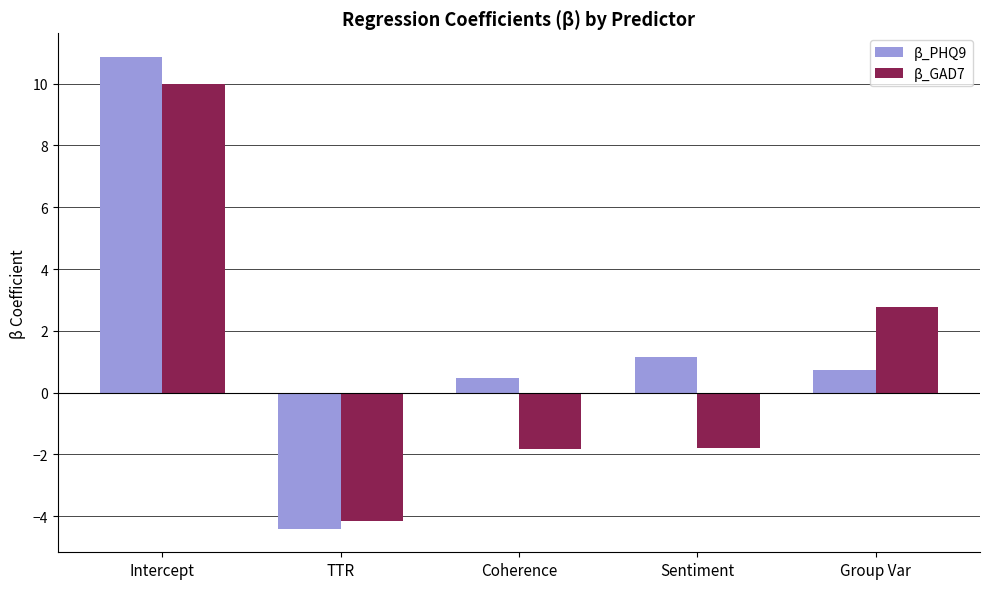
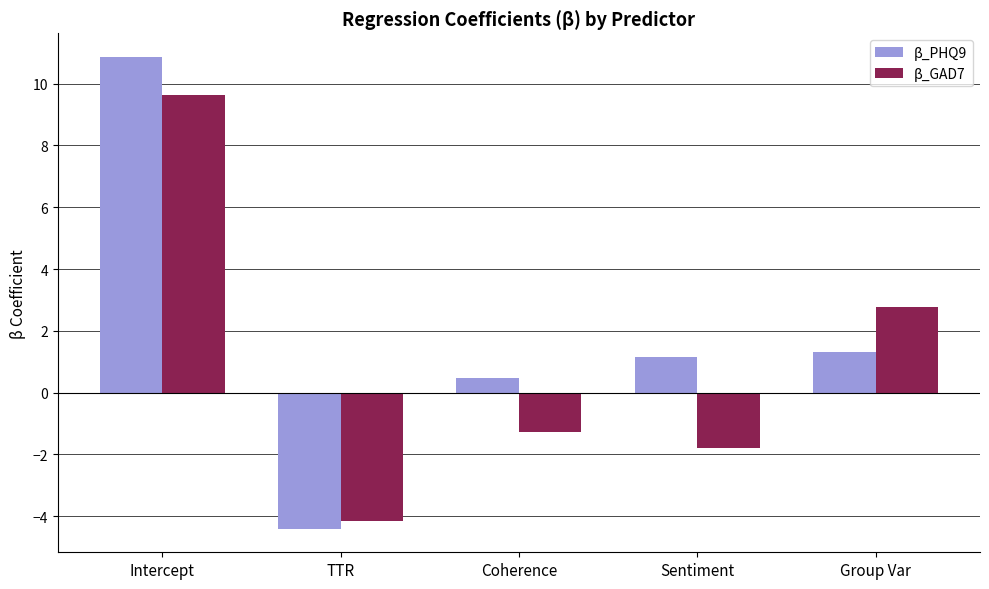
  {
    "β_PHQ9": {
      "Intercept": 10.9,
      "TTR": -4.4,
      "Coherence": 0.5,
      "Sentiment": 1.2,
-     "Group Var": 0.7
+     "Group Var": 1.3
    },
    "β_GAD7": {
-     "Intercept": 10.0,
+     "Intercept": 9.6,
      "TTR": -4.1,
-     "Coherence": -1.8,
+     "Coherence": -1.3,
      "Sentiment": -1.8,
      "Group Var": 2.8
    }
  }
